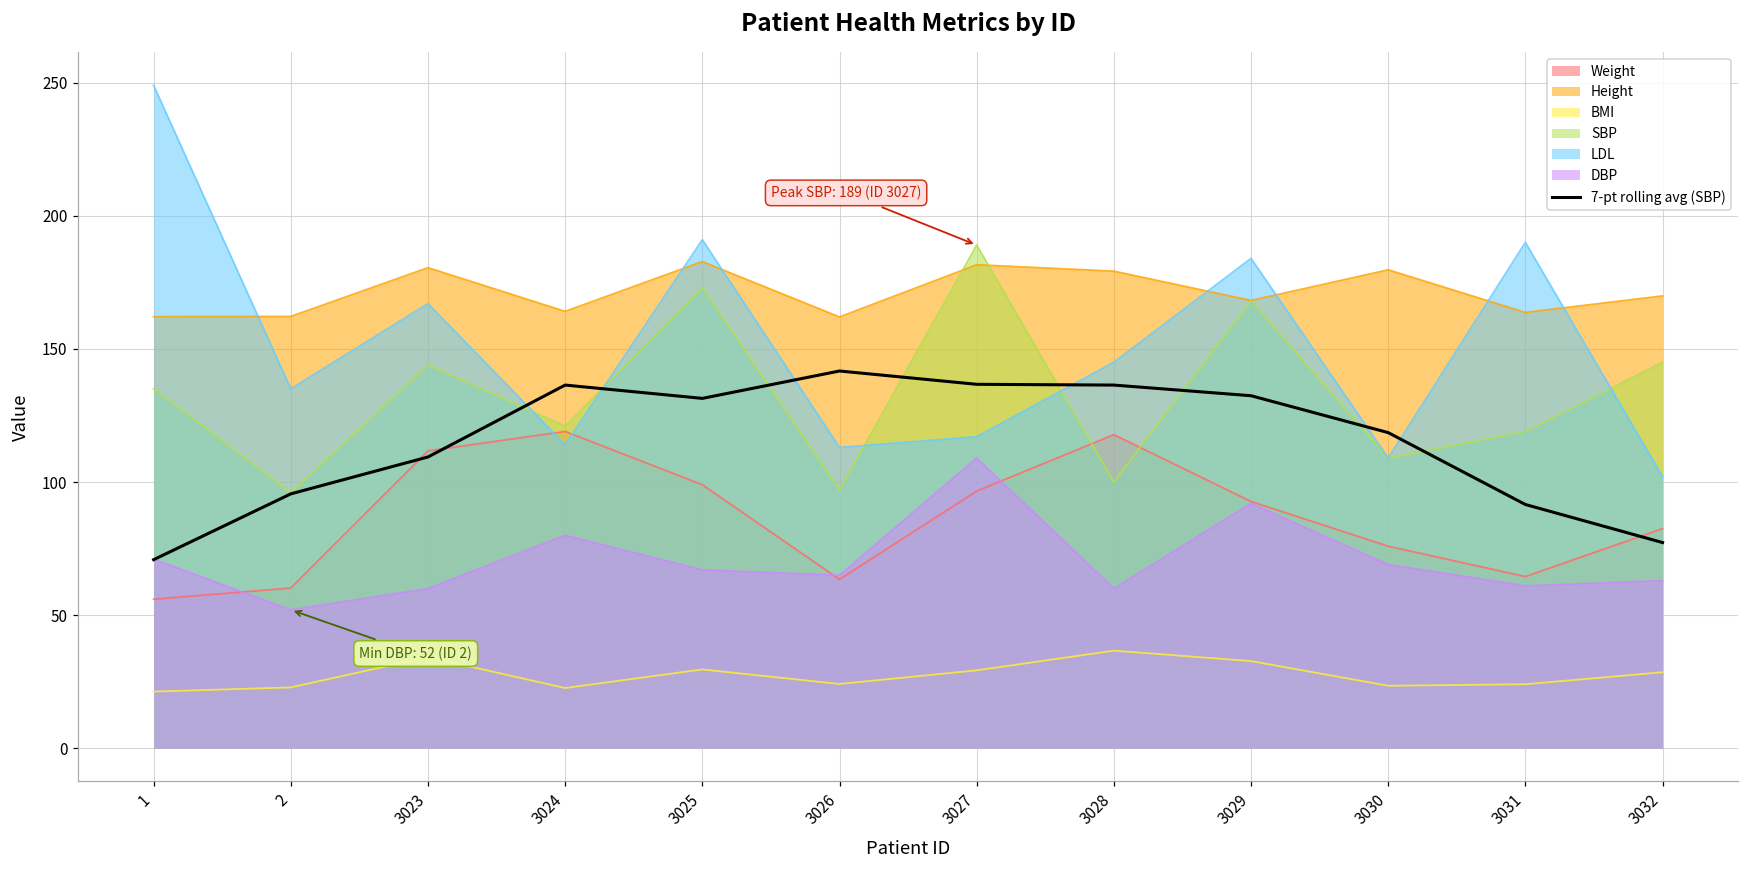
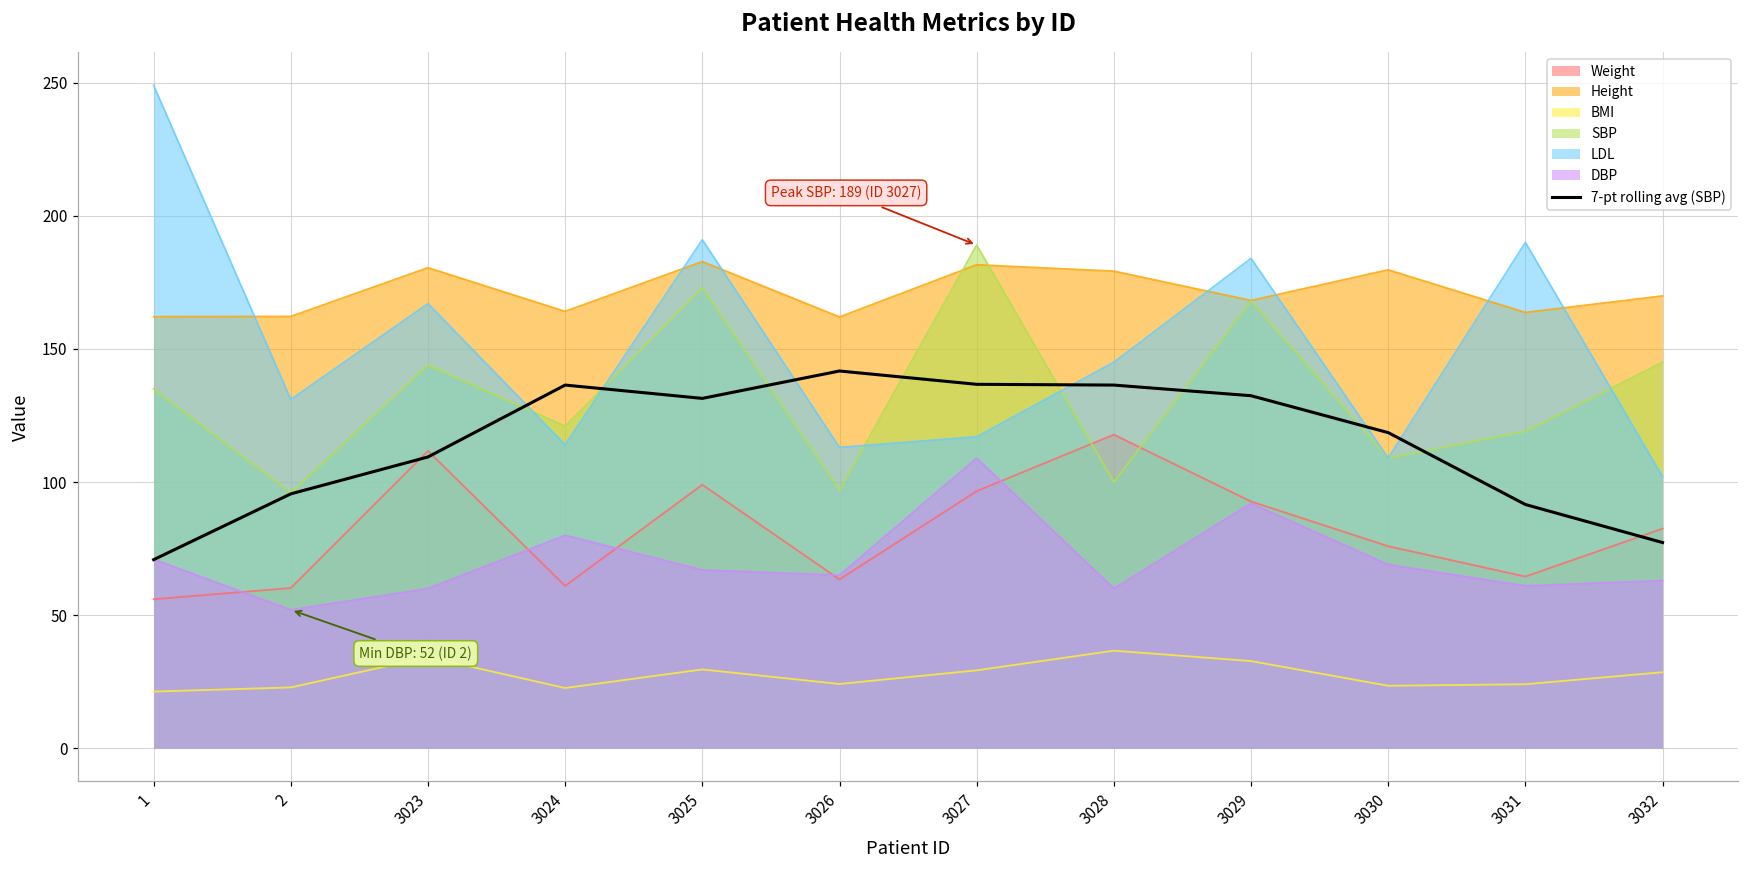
  {
    "Weight": {
      "1": 56,
      "2": 60,
      "3023": 112,
-     "3024": 119,
+     "3024": 61,
      "3025": 99,
      "3026": 63,
      "3027": 97,
      "3028": 118,
      "3030": 76,
      "3031": 65,
      "3032": 83
    },
    "Height": {
      "1": 162,
      "2": 162,
      "3023": 181,
      "3024": 164,
      "3025": 183,
      "3026": 162,
      "3027": 182,
      "3028": 179,
      "3030": 180,
      "3031": 164,
      "3032": 170
    },
    "BMI": {
      "1": 21,
      "2": 23,
      "3024": 23,
      "3025": 30,
      "3026": 24,
      "3027": 29,
      "3028": 37,
      "3029": 33,
      "3030": 24,
      "3031": 24,
      "3032": 29
    },
    "SBP": {
      "1": 135,
      "3023": 144,
      "3024": 121,
      "3025": 173,
      "3026": 97,
      "3028": 100,
      "3031": 119,
      "3032": 145
    },
    "LDL": {
      "1": 249,
-     "2": 135,
+     "2": 131,
      "3023": 167,
      "3024": 114,
      "3025": 191,
      "3026": 113,
      "3027": 117,
      "3028": 145,
      "3029": 184,
      "3031": 190,
      "3032": 102
    },
    "DBP": {
      "2": 52,
      "3023": 60,
      "3024": 80,
      "3025": 67,
      "3026": 65,
      "3027": 109,
      "3028": 60,
      "3030": 69,
      "3031": 61,
      "3032": 63
    },
    "7-pt rolling avg (SBP)": {
      "3023": 109,
      "3024": 136,
      "3025": 131,
      "3026": 142,
      "3027": 137,
      "3028": 136,
      "3029": 132,
      "3030": 119,
      "3031": 92,
      "3032": 77
    }
  }
